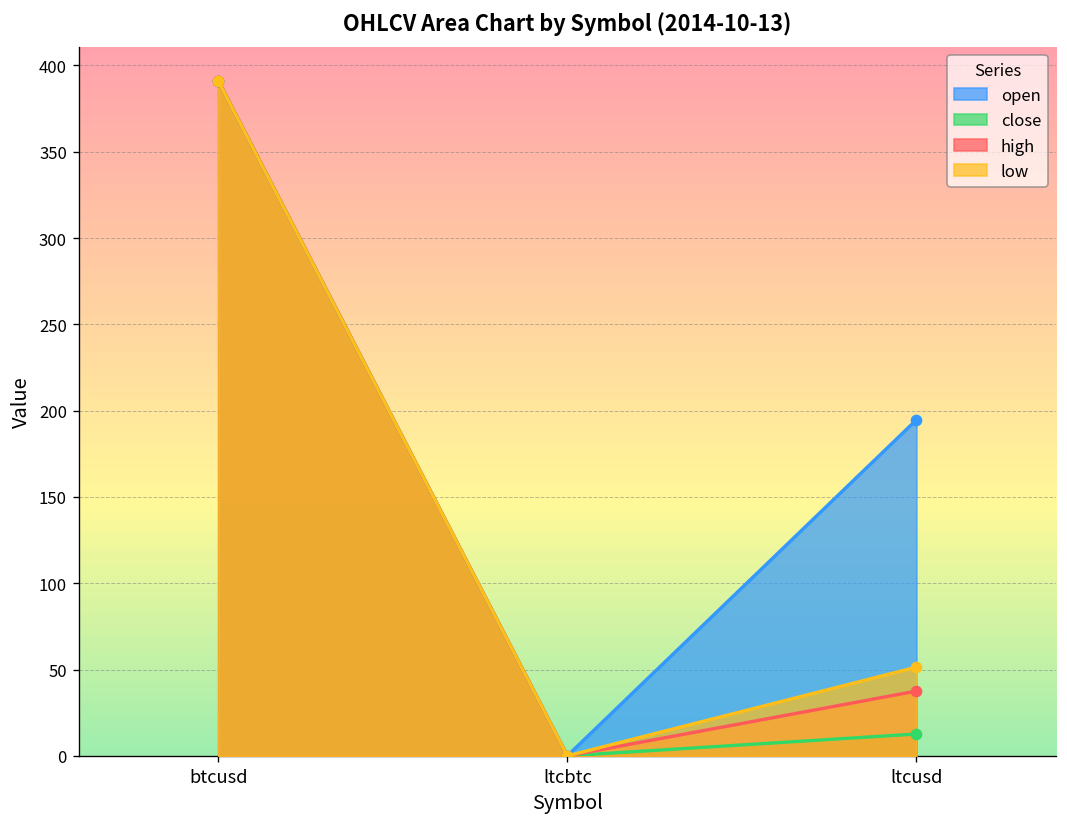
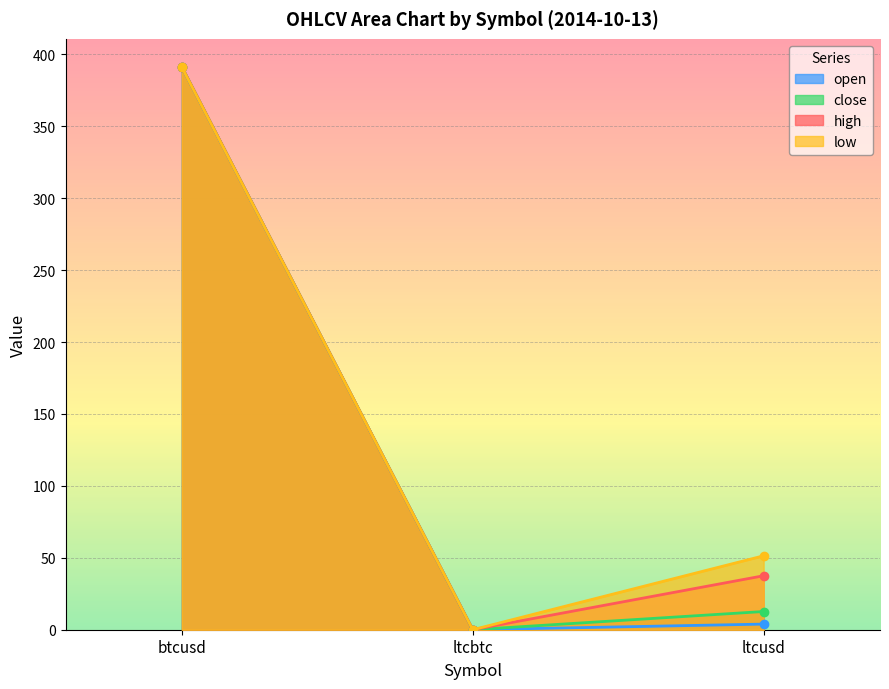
  {
    "open": {
-     "ltcusd": 195
+     "ltcusd": 4
    },
    "close": {
      "ltcusd": 13
    },
    "high": {
      "ltcusd": 38
    },
    "low": {
      "ltcusd": 51
    }
  }
